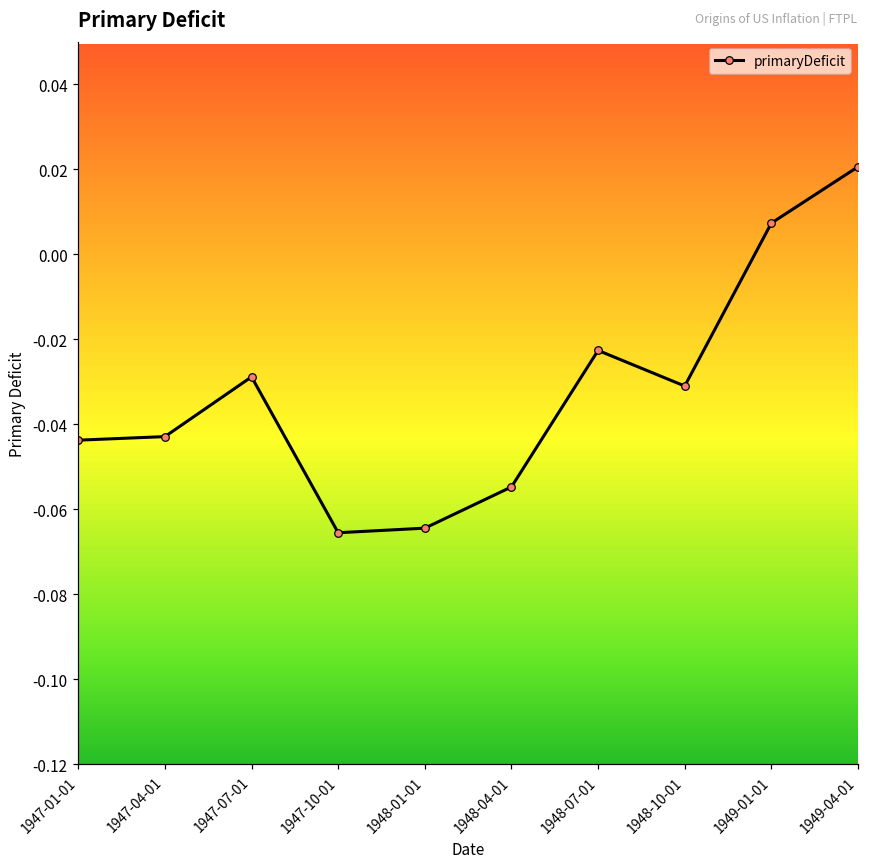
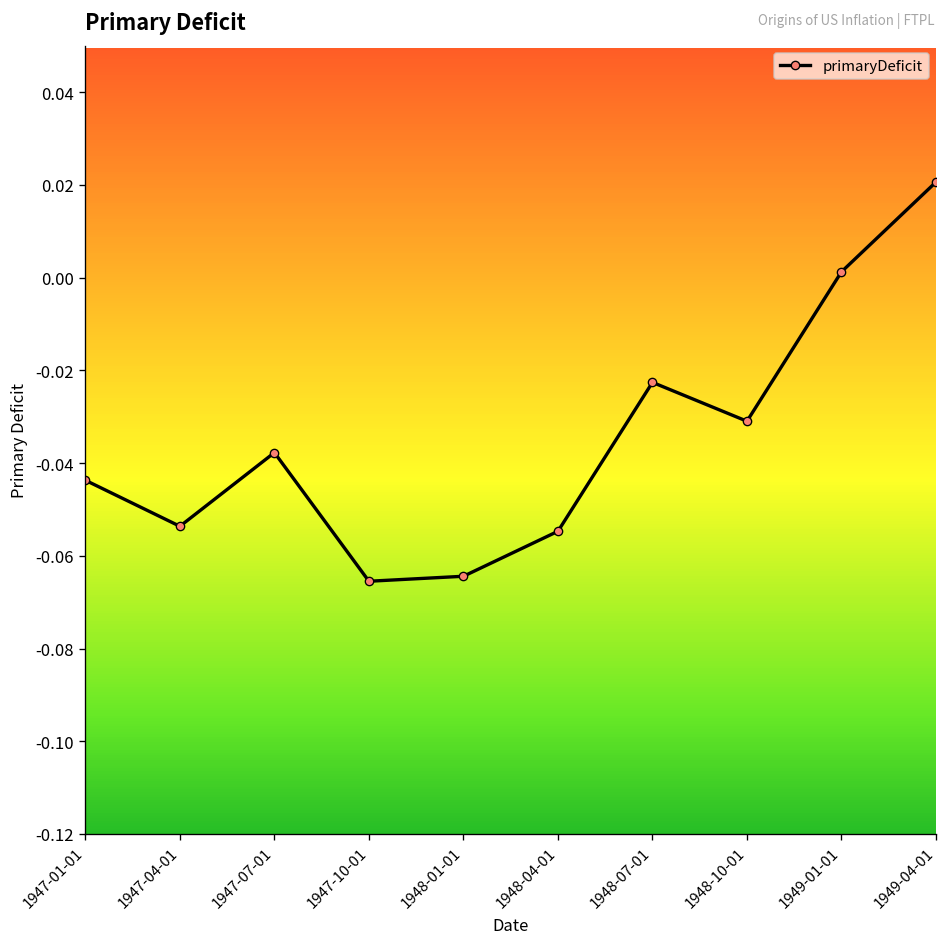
  {
    "1947-01-01": -0.044,
-   "1947-04-01": -0.043,
-   "1947-07-01": -0.029,
+   "1947-04-01": -0.054,
+   "1947-07-01": -0.038,
    "1947-10-01": -0.065,
    "1948-01-01": -0.064,
    "1948-04-01": -0.055,
    "1948-07-01": -0.023,
    "1948-10-01": -0.031,
-   "1949-01-01": 0.007,
+   "1949-01-01": 0.001,
    "1949-04-01": 0.021
  }
